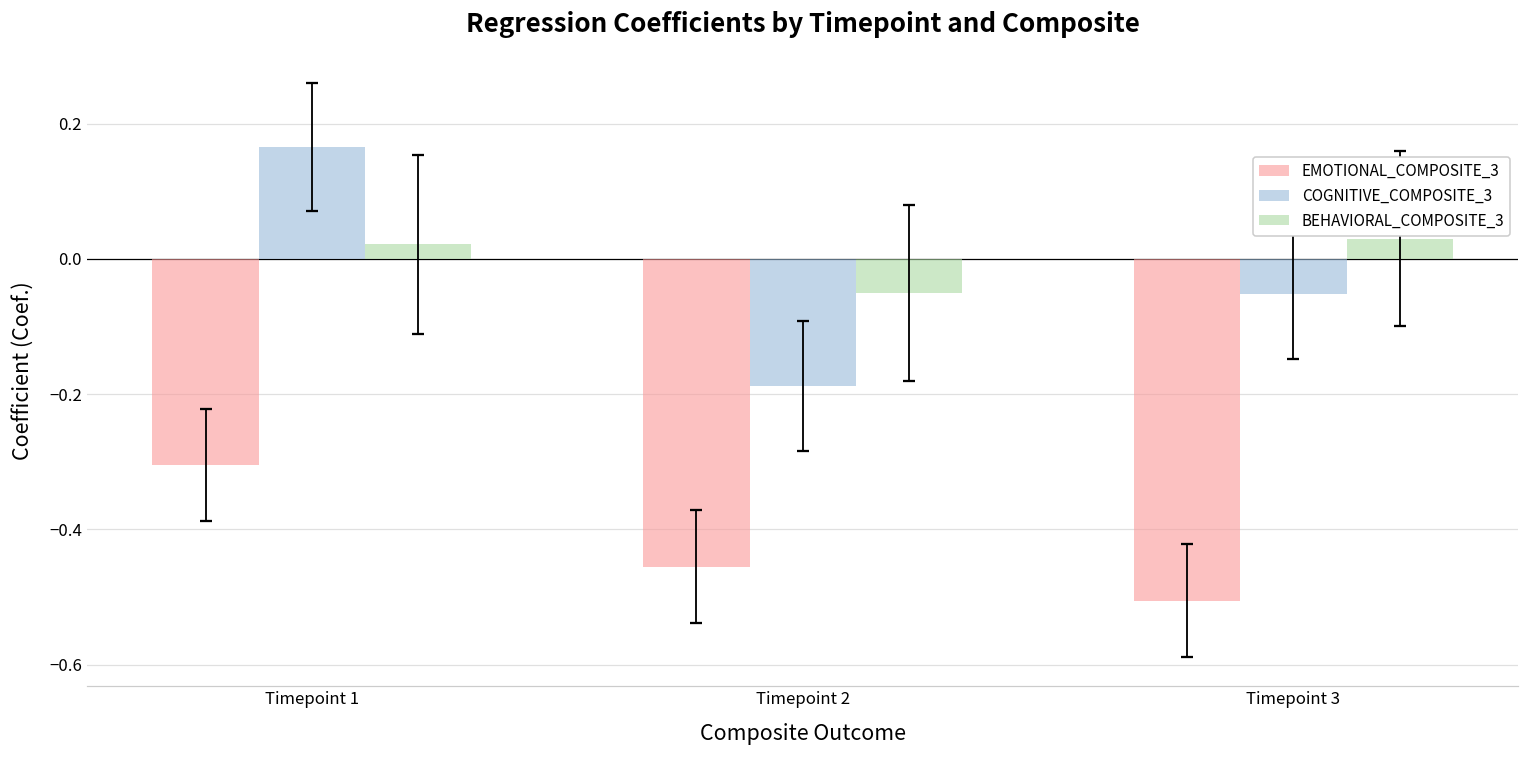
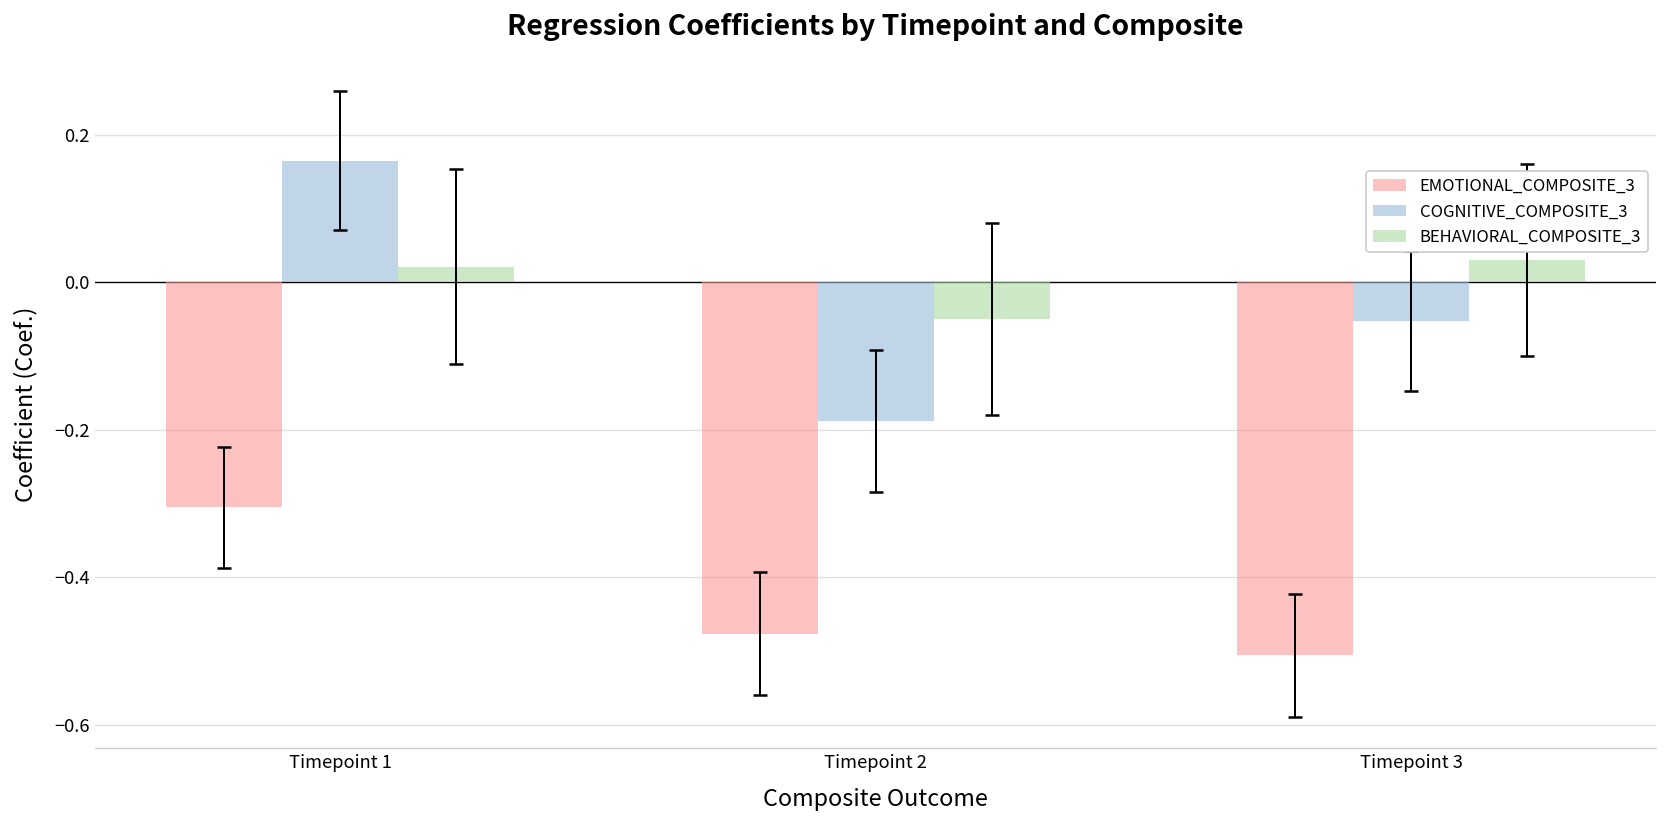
  {
    "EMOTIONAL_COMPOSITE_3": {
      "Timepoint 1": -0.31,
-     "Timepoint 2": -0.46,
+     "Timepoint 2": -0.48,
      "Timepoint 3": -0.51
    }
  }
